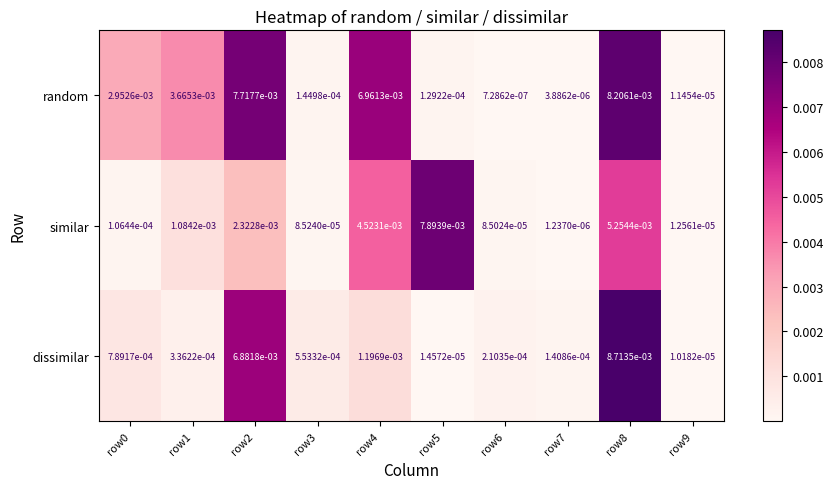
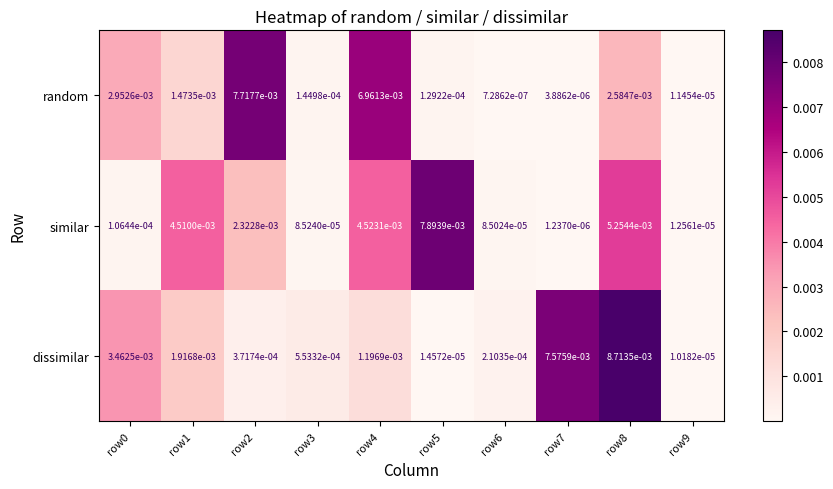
  {
    "random": {
      "row0": "2.9526e-03",
-     "row1": "3.6653e-03",
+     "row1": "1.4735e-03",
      "row2": "7.7177e-03",
      "row3": "1.4498e-04",
      "row4": "6.9613e-03",
      "row5": "1.2922e-04",
      "row6": "7.2862e-07",
      "row7": "3.8862e-06",
-     "row8": "8.2061e-03",
+     "row8": "2.5847e-03",
      "row9": "1.1454e-05"
    },
    "similar": {
      "row0": "1.0644e-04",
-     "row1": "1.0842e-03",
+     "row1": "4.5100e-03",
      "row2": "2.3228e-03",
      "row3": "8.5240e-05",
      "row4": "4.5231e-03",
      "row5": "7.8939e-03",
      "row6": "8.5024e-05",
      "row7": "1.2370e-06",
      "row8": "5.2544e-03",
      "row9": "1.2561e-05"
    },
    "dissimilar": {
-     "row0": "7.8917e-04",
-     "row1": "3.3622e-04",
-     "row2": "6.8818e-03",
+     "row0": "3.4625e-03",
+     "row1": "1.9168e-03",
+     "row2": "3.7174e-04",
      "row3": "5.5332e-04",
      "row4": "1.1969e-03",
      "row5": "1.4572e-05",
      "row6": "2.1035e-04",
-     "row7": "1.4086e-04",
+     "row7": "7.5759e-03",
      "row8": "8.7135e-03",
      "row9": "1.0182e-05"
    }
  }
